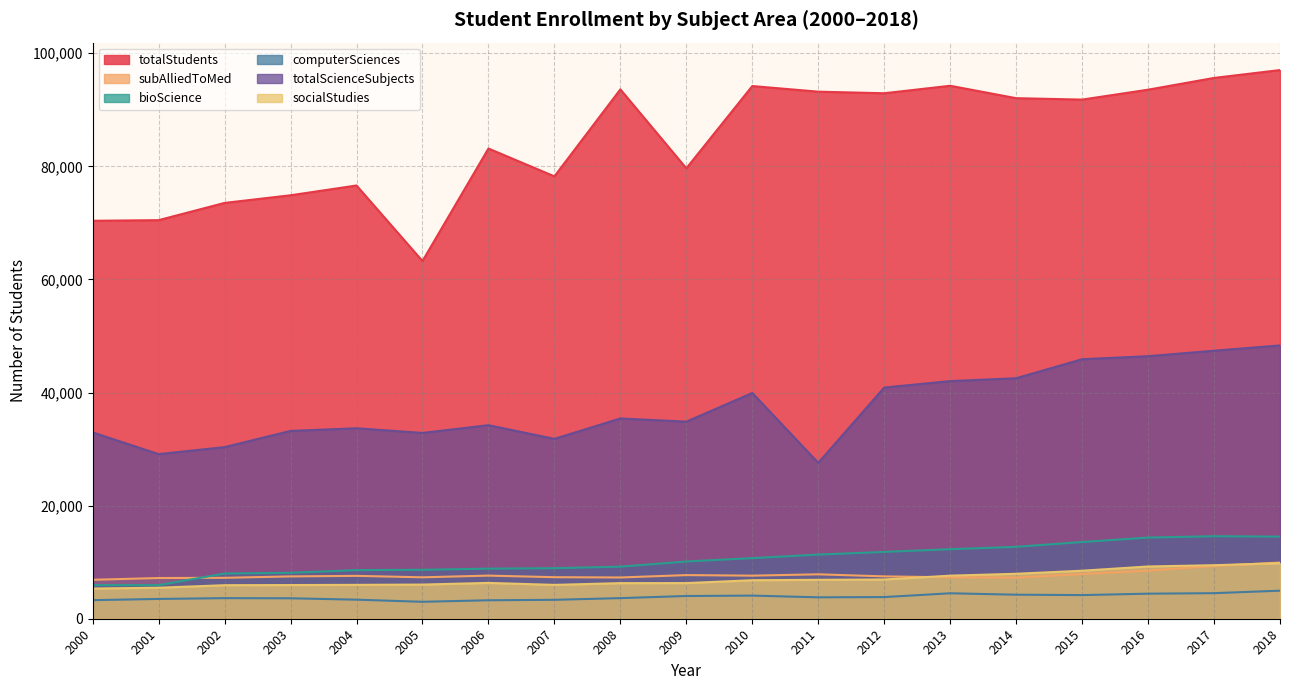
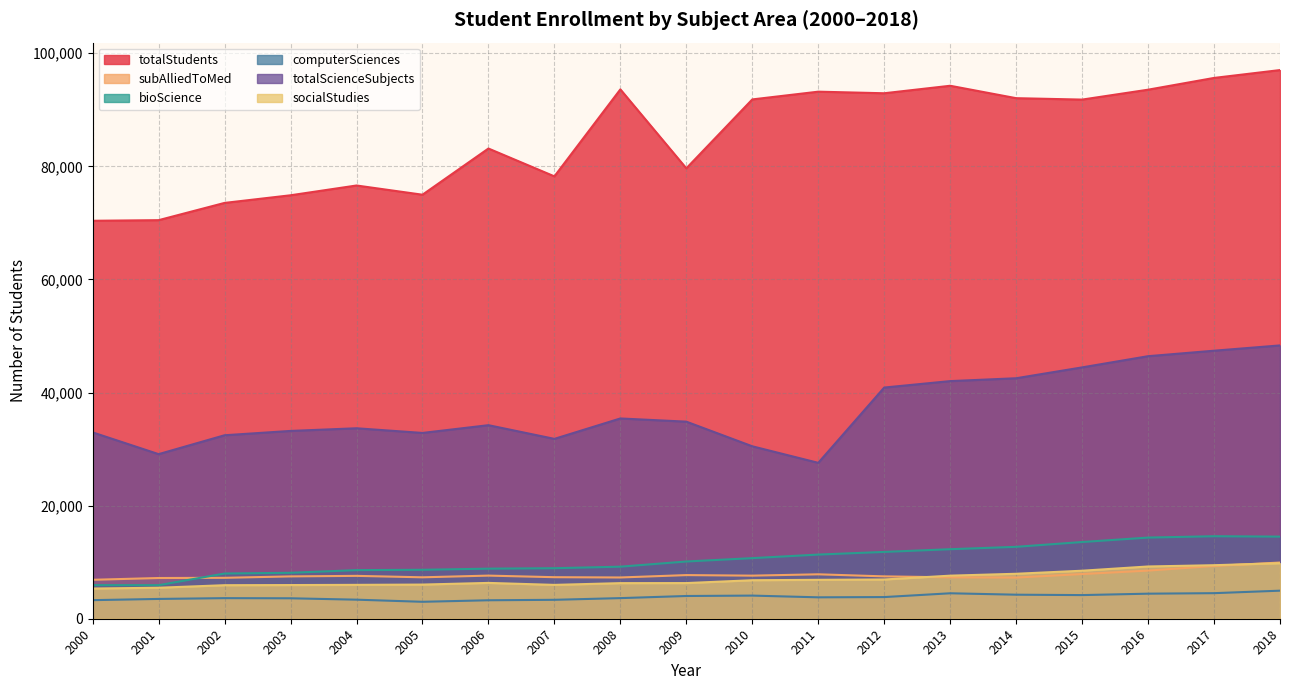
  {
    "totalStudents": {
      "2000": "70,000",
      "2001": "70,000",
      "2002": "74,000",
      "2003": "75,000",
      "2004": "77,000",
-     "2005": "63,000",
+     "2005": "75,000",
      "2006": "83,000",
      "2007": "78,000",
      "2008": "94,000",
      "2009": "80,000",
-     "2010": "94,000",
+     "2010": "92,000",
      "2011": "93,000",
      "2012": "93,000",
      "2013": "94,000",
      "2014": "92,000",
      "2015": "92,000",
      "2016": "94,000",
      "2017": "96,000",
      "2018": "97,000"
    },
    "totalScienceSubjects": {
      "2000": "33,000",
      "2001": "29,000",
-     "2002": "30,000",
+     "2002": "32,000",
      "2003": "33,000",
      "2004": "34,000",
      "2005": "33,000",
      "2006": "34,000",
      "2007": "32,000",
      "2008": "35,000",
      "2009": "35,000",
-     "2010": "40,000",
+     "2010": "30,000",
      "2011": "28,000",
      "2012": "41,000",
      "2013": "42,000",
      "2014": "43,000",
-     "2015": "46,000",
+     "2015": "44,000",
      "2016": "46,000",
      "2017": "47,000",
      "2018": "48,000"
    }
  }
